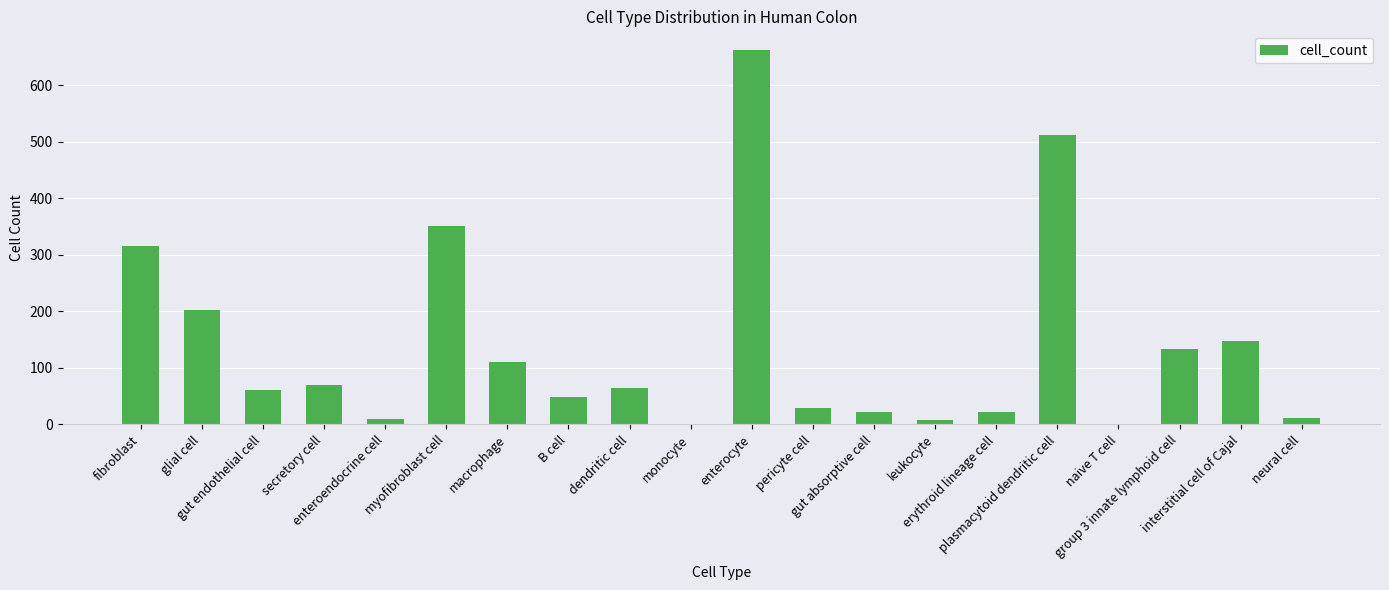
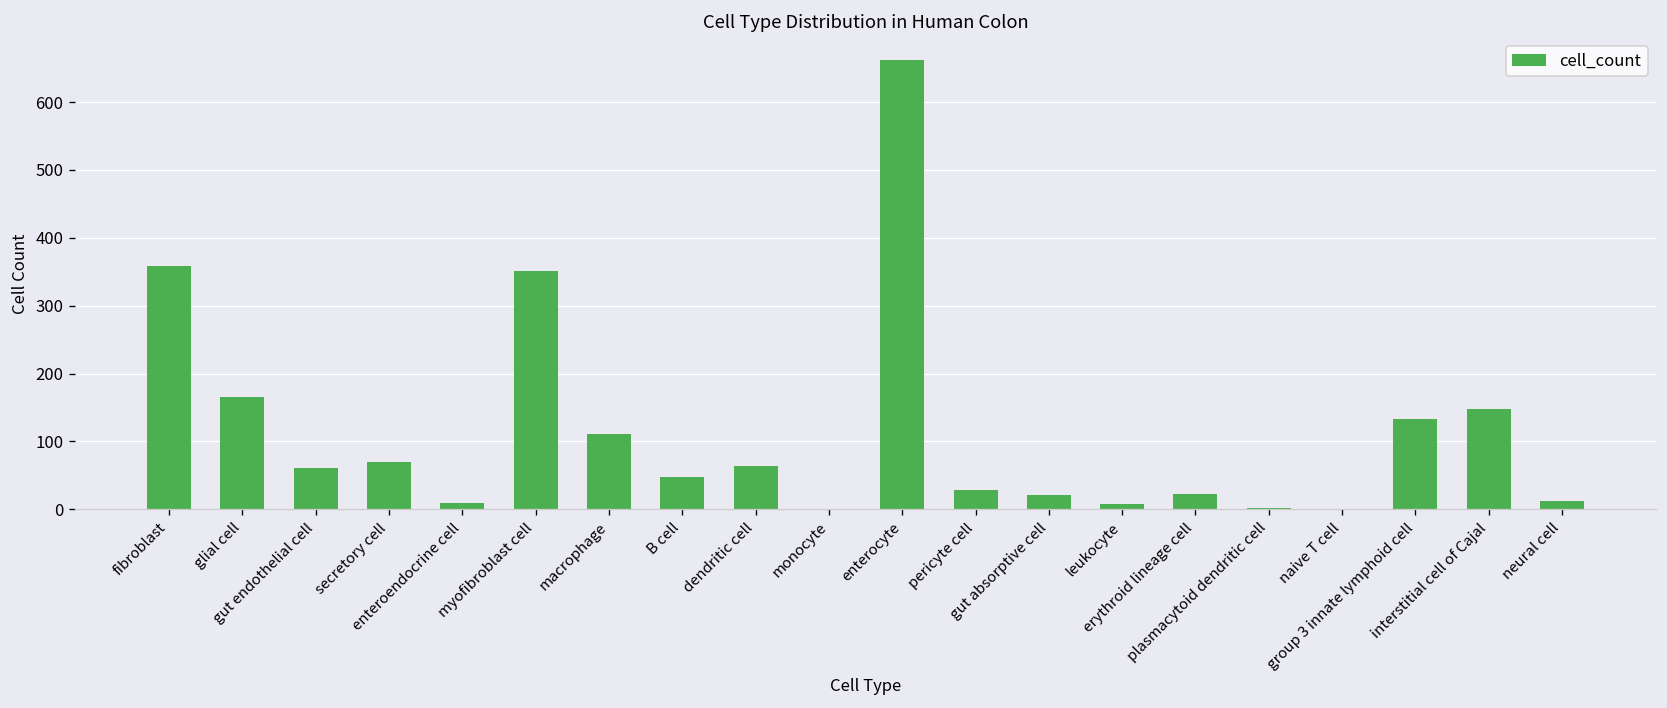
  {
-   "fibroblast": 320,
-   "glial cell": 200,
+   "fibroblast": 360,
+   "glial cell": 170,
    "gut endothelial cell": 60,
    "secretory cell": 70,
    "enteroendocrine cell": 10,
    "myofibroblast cell": 350,
    "macrophage": 110,
    "B cell": 50,
    "dendritic cell": 60,
    "enterocyte": 660,
    "pericyte cell": 30,
    "gut absorptive cell": 20,
    "leukocyte": 10,
    "erythroid lineage cell": 20,
-   "plasmacytoid dendritic cell": 510,
+   "plasmacytoid dendritic cell": 0,
    "group 3 innate lymphoid cell": 130,
    "interstitial cell of Cajal": 150,
    "neural cell": 10
  }
